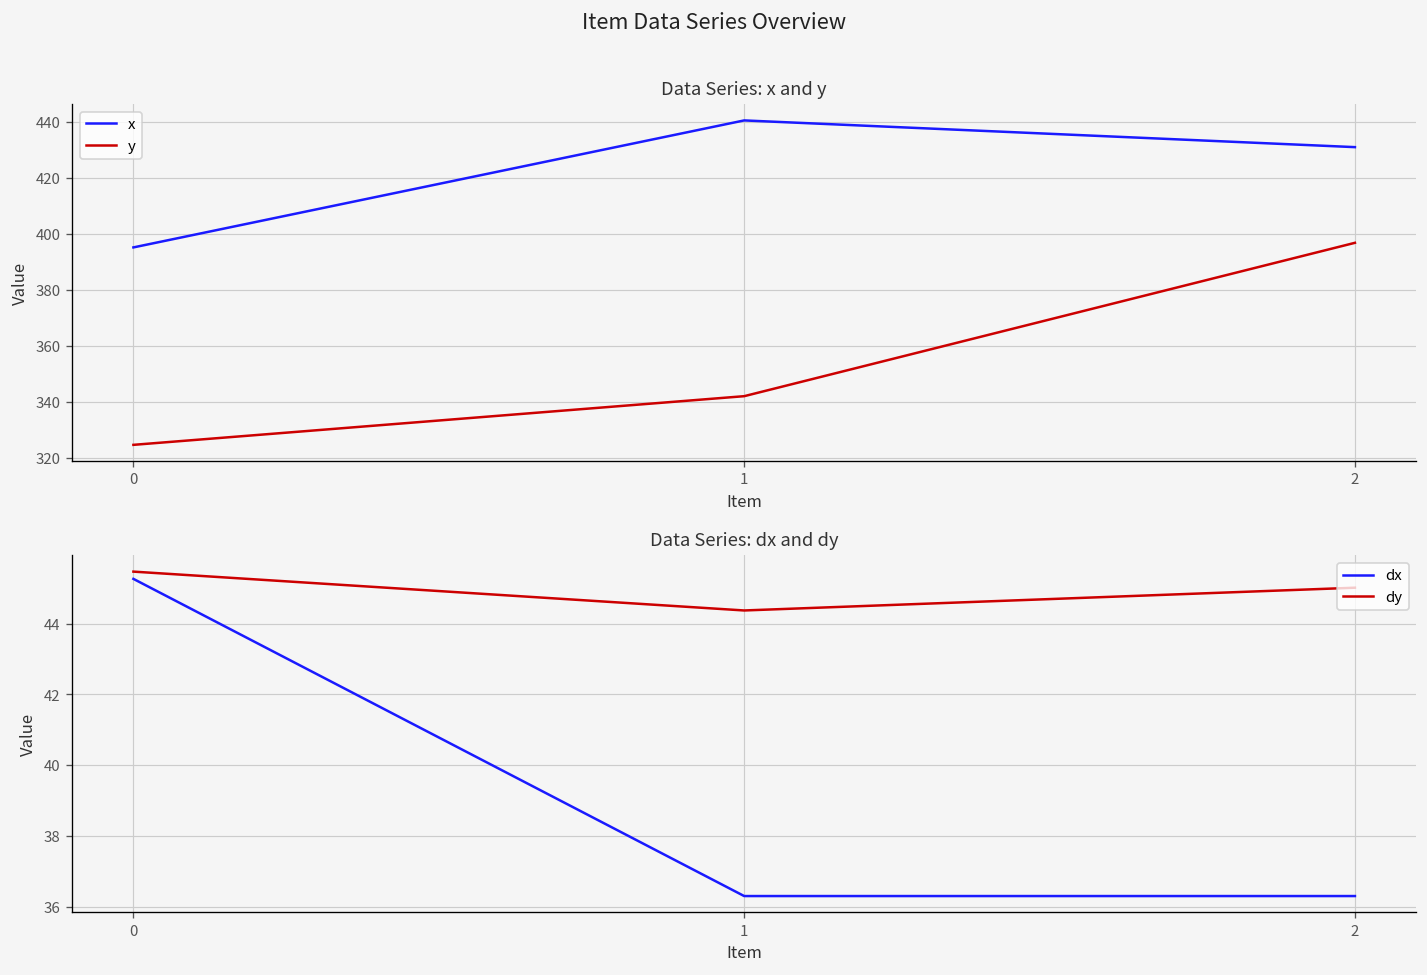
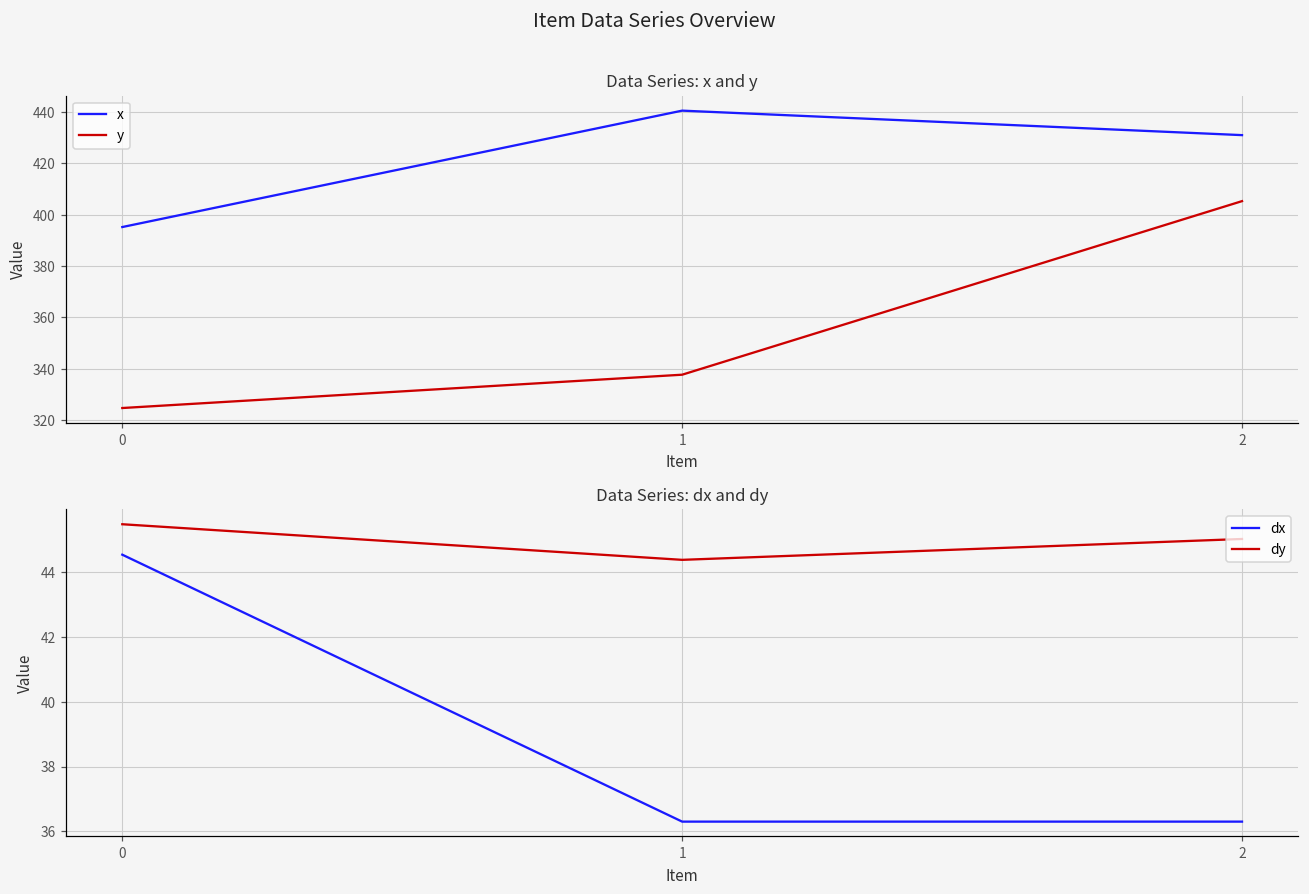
  {
    "Data Series: x and y": {
      "x": {
        "0": 395,
        "1": 441,
        "2": 431
      },
      "y": {
        "0": 325,
-       "1": 342,
-       "2": 397
+       "1": 338,
+       "2": 405
      }
    },
    "Data Series: dx and dy": {
      "dx": {
-       "0": 45.3,
+       "0": 44.5,
        "1": 36.3,
        "2": 36.3
      },
      "dy": {
        "0": 45.5,
        "1": 44.4
      }
    }
  }
